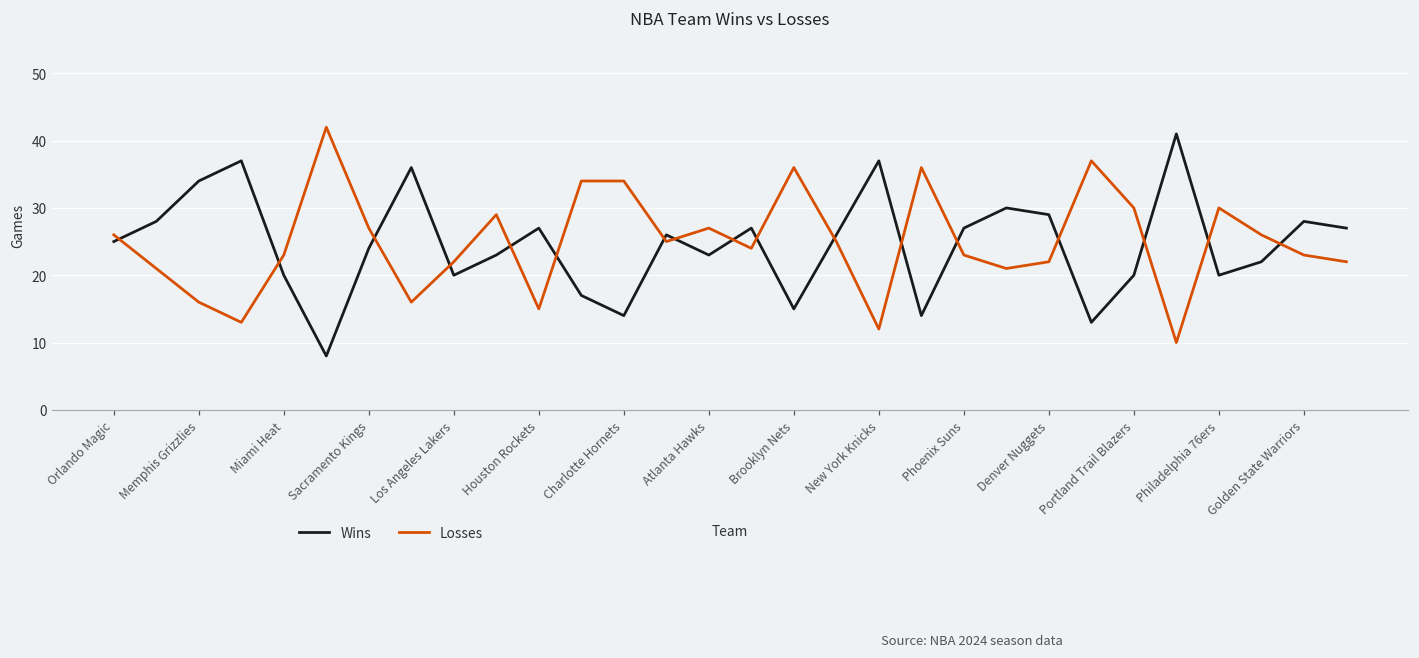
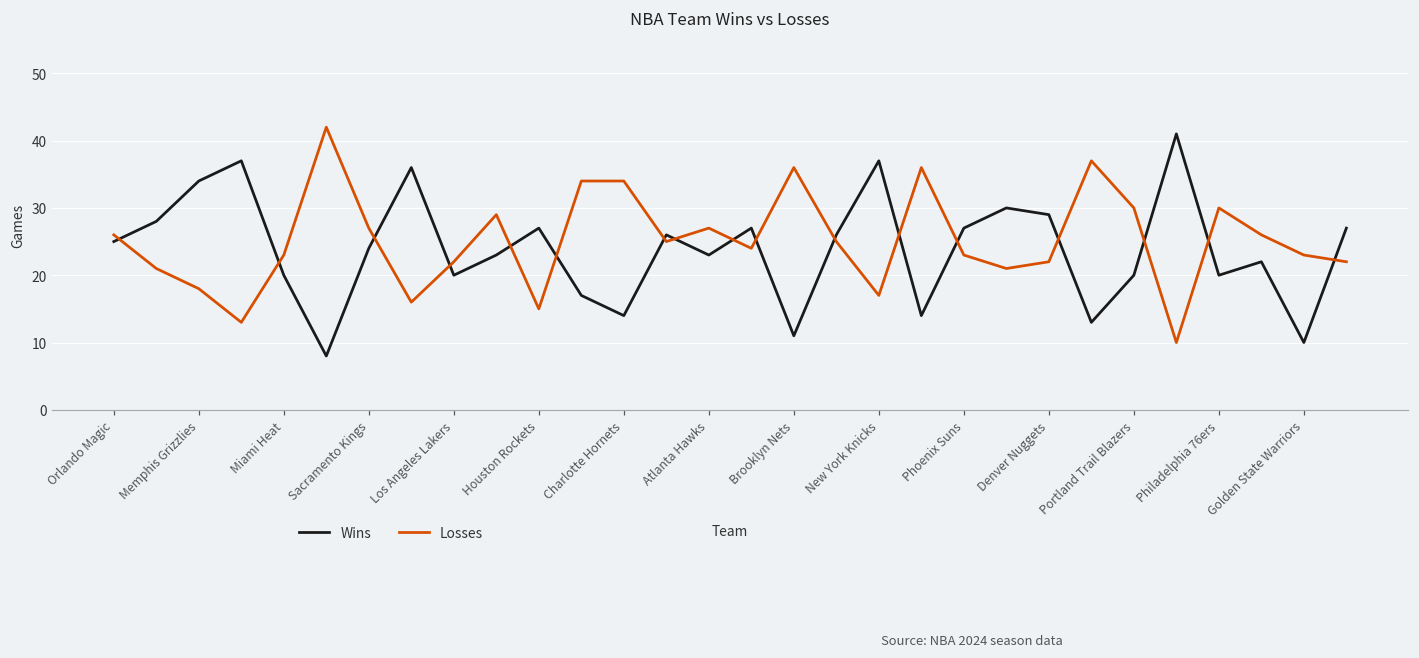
  {
    "Wins": {
      "Orlando Magic": 25,
      "Memphis Grizzlies": 34,
      "Miami Heat": 20,
      "Sacramento Kings": 24,
      "Los Angeles Lakers": 20,
      "Houston Rockets": 27,
      "Charlotte Hornets": 14,
      "Atlanta Hawks": 23,
-     "Brooklyn Nets": 15,
+     "Brooklyn Nets": 11,
      "New York Knicks": 37,
      "Phoenix Suns": 27,
      "Denver Nuggets": 29,
      "Portland Trail Blazers": 20,
      "Philadelphia 76ers": 20,
-     "Golden State Warriors": 28
+     "Golden State Warriors": 10
    },
    "Losses": {
      "Orlando Magic": 26,
-     "Memphis Grizzlies": 16,
+     "Memphis Grizzlies": 18,
      "Miami Heat": 23,
      "Sacramento Kings": 27,
      "Los Angeles Lakers": 22,
      "Houston Rockets": 15,
      "Charlotte Hornets": 34,
      "Atlanta Hawks": 27,
      "Brooklyn Nets": 36,
-     "New York Knicks": 12,
+     "New York Knicks": 17,
      "Phoenix Suns": 23,
      "Denver Nuggets": 22,
      "Portland Trail Blazers": 30,
      "Philadelphia 76ers": 30,
      "Golden State Warriors": 23
    }
  }
